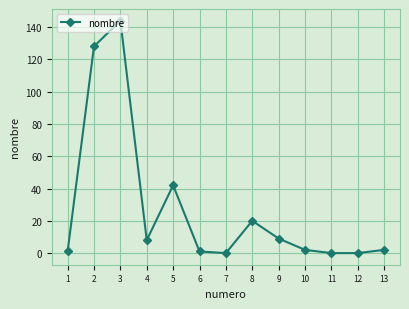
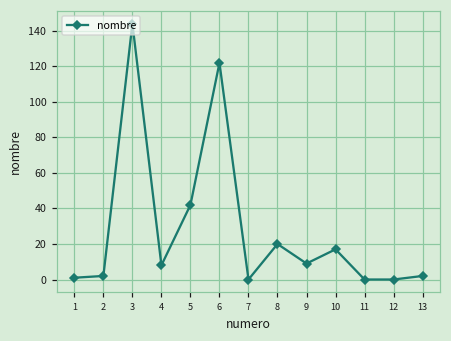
  {
    "1": 1,
-   "2": 128,
+   "2": 2,
    "4": 8,
    "5": 42,
-   "6": 1,
+   "6": 122,
    "7": 0,
    "8": 20,
    "9": 9,
-   "10": 2,
+   "10": 17,
    "11": 0,
    "12": 0,
    "13": 2
  }
